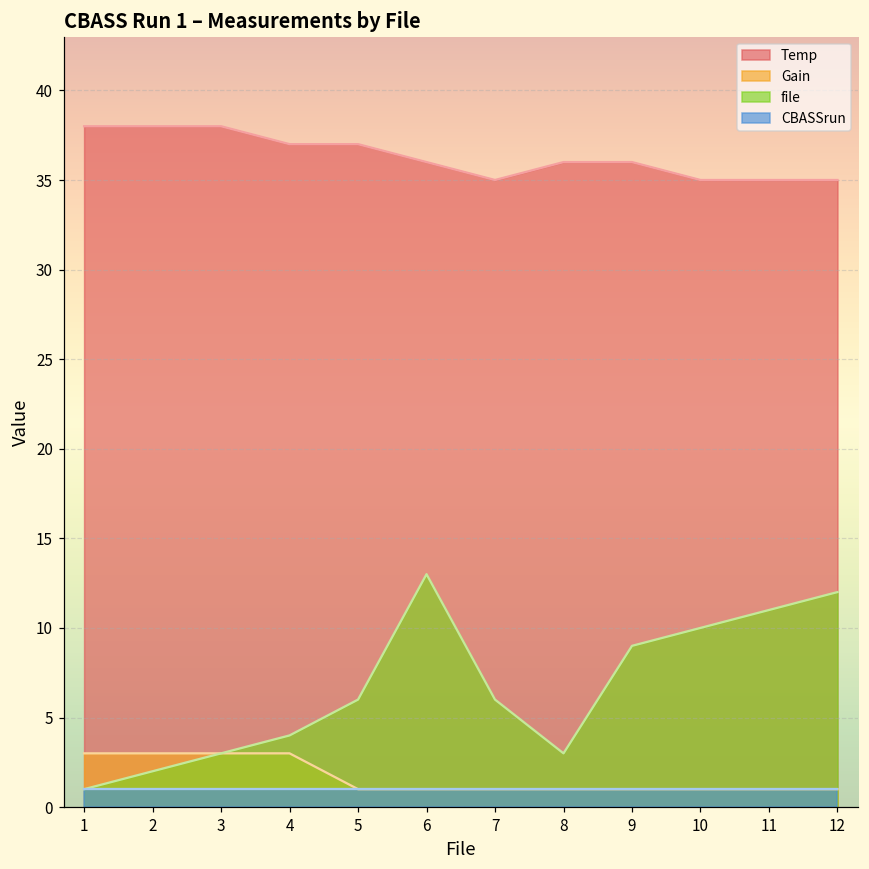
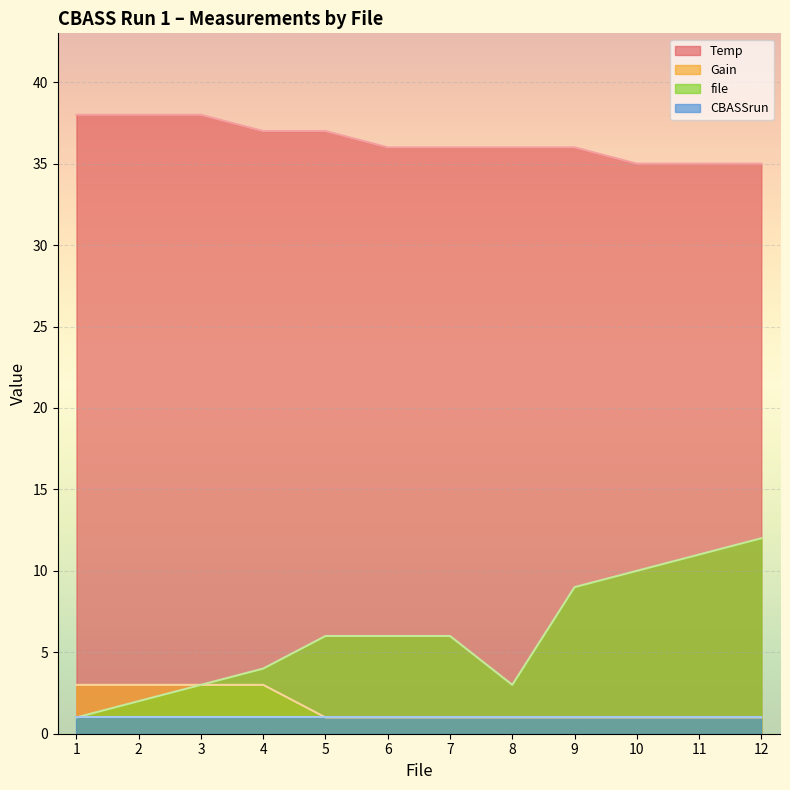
  {
    "Temp": {
      "1": 38,
      "2": 38,
      "3": 38,
      "4": 37,
      "5": 37,
      "6": 36,
-     "7": 35,
+     "7": 36,
      "8": 36,
      "9": 36,
      "10": 35,
      "11": 35,
      "12": 35
    },
    "Gain": {
      "1": 3,
      "2": 3,
      "4": 3
    },
    "file": {
      "2": 2,
      "4": 4,
      "5": 6,
-     "6": 13,
+     "6": 6,
      "7": 6,
      "8": 3,
      "9": 9,
      "10": 10,
      "11": 11,
      "12": 12
    },
    "CBASSrun": {
      "2": 1,
      "3": 1,
      "4": 1
    }
  }
